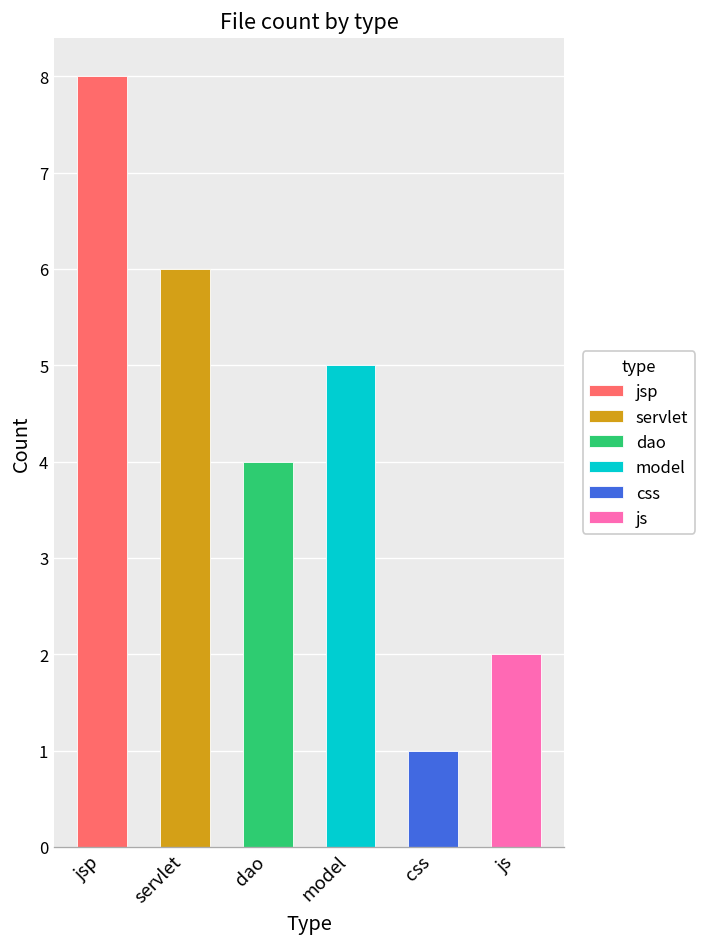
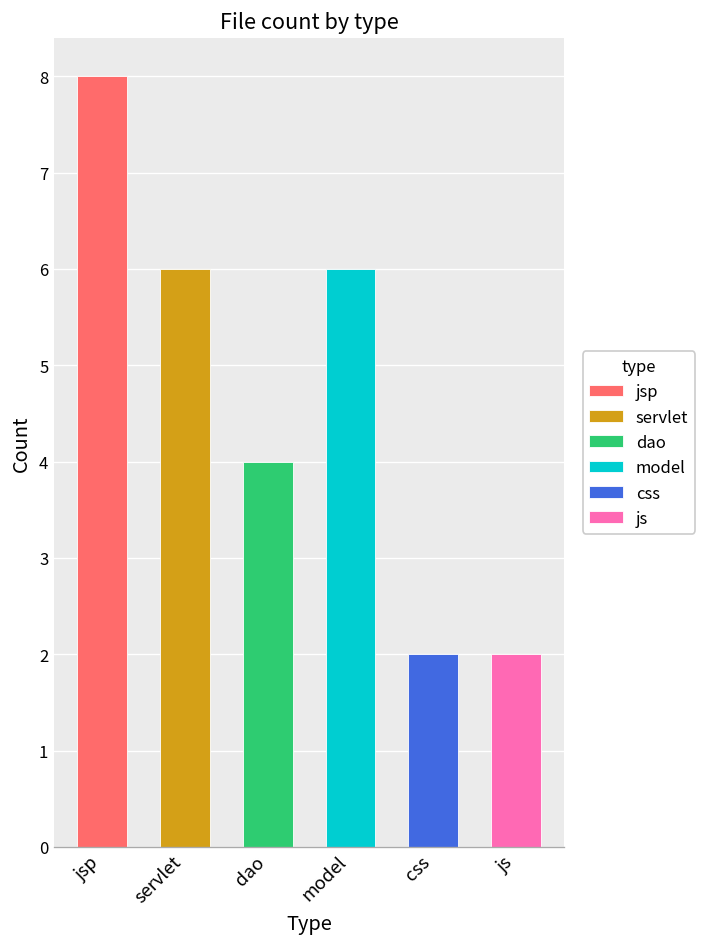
  {
    "jsp": 8,
    "servlet": 6,
    "dao": 4,
-   "model": 5,
-   "css": 1,
+   "model": 6,
+   "css": 2,
    "js": 2
  }
